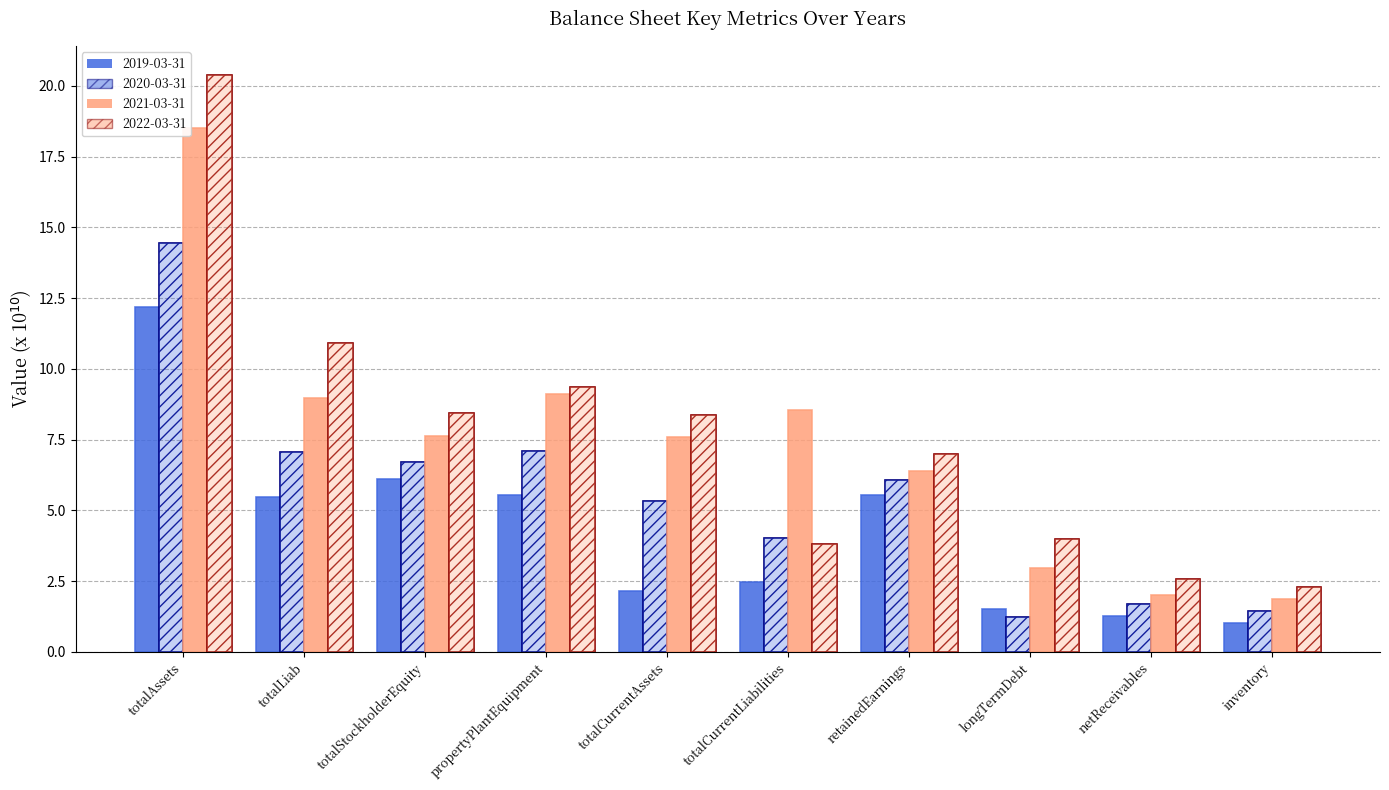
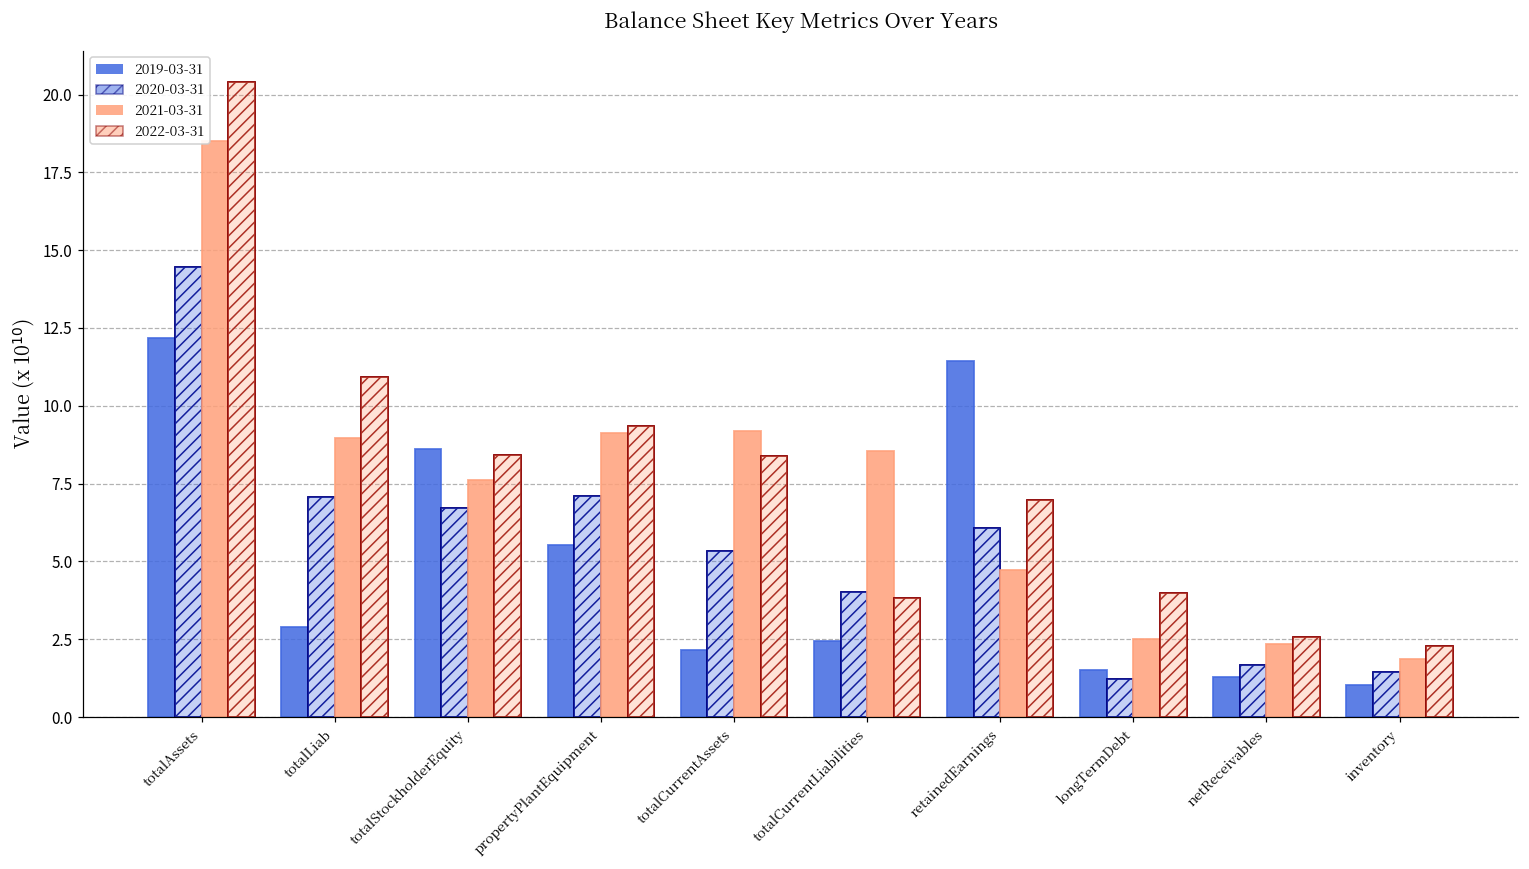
  {
    "2019-03-31": {
      "totalAssets": 12.2,
-     "totalLiab": 5.5,
-     "totalStockholderEquity": 6.1,
+     "totalLiab": 2.9,
+     "totalStockholderEquity": 8.6,
      "propertyPlantEquipment": 5.5,
      "totalCurrentAssets": 2.2,
      "totalCurrentLiabilities": 2.5,
-     "retainedEarnings": 5.6,
+     "retainedEarnings": 11.4,
      "longTermDebt": 1.5,
      "netReceivables": 1.3,
      "inventory": 1.0
    },
    "2021-03-31": {
      "totalAssets": 18.5,
      "totalLiab": 9.0,
      "totalStockholderEquity": 7.6,
      "propertyPlantEquipment": 9.1,
-     "totalCurrentAssets": 7.6,
+     "totalCurrentAssets": 9.2,
      "totalCurrentLiabilities": 8.5,
-     "retainedEarnings": 6.4,
-     "longTermDebt": 3.0,
-     "netReceivables": 2.0,
+     "retainedEarnings": 4.7,
+     "longTermDebt": 2.5,
+     "netReceivables": 2.3,
      "inventory": 1.9
    }
  }
